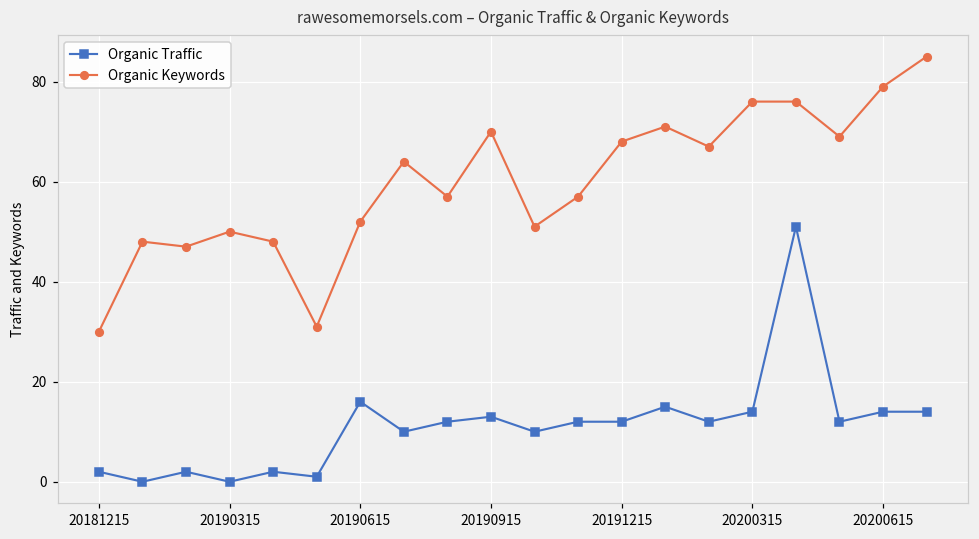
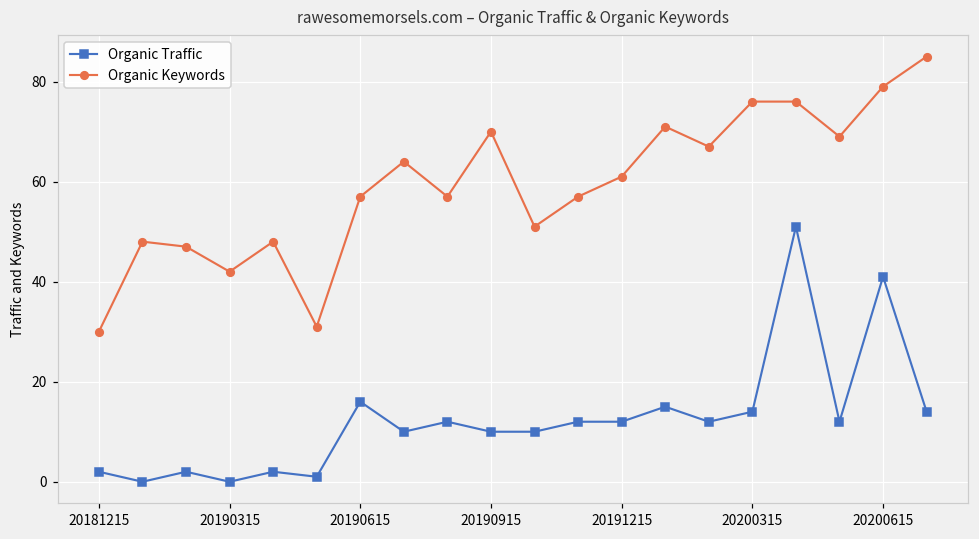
  {
    "Organic Traffic": {
      "20181215": 2,
      "20190315": 0,
      "20190615": 16,
-     "20190915": 13,
+     "20190915": 10,
      "20191215": 12,
      "20200315": 14,
-     "20200615": 14
+     "20200615": 41
    },
    "Organic Keywords": {
      "20181215": 30,
-     "20190315": 50,
-     "20190615": 52,
+     "20190315": 42,
+     "20190615": 57,
      "20190915": 70,
-     "20191215": 68,
+     "20191215": 61,
      "20200315": 76,
      "20200615": 79
    }
  }
